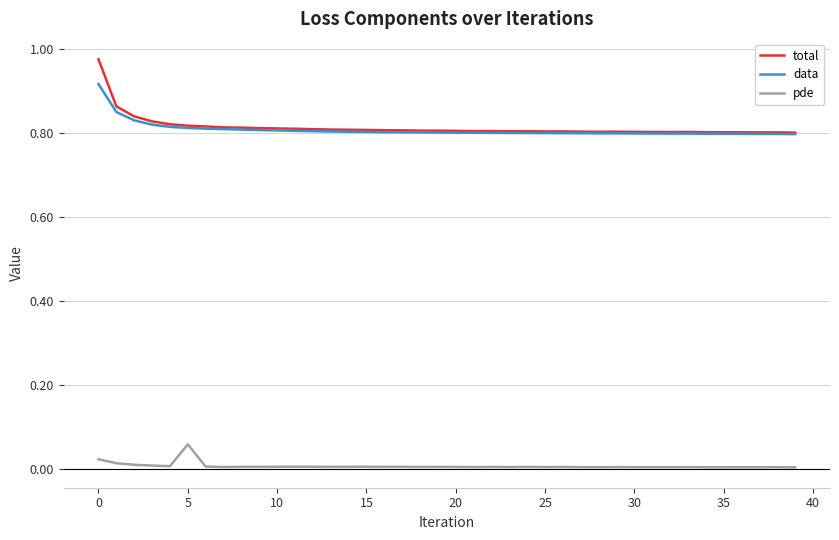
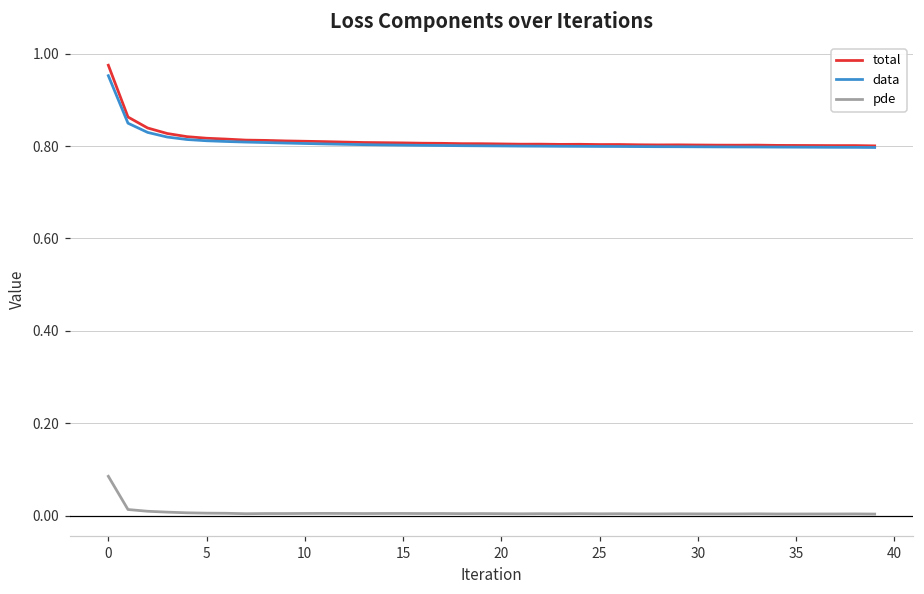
  {
    "total": {
      "0": 0.97
    },
    "data": {
-     "0": 0.92
+     "0": 0.95
    },
    "pde": {
-     "0": 0.02,
-     "5": 0.06,
+     "0": 0.09,
+     "5": 0.01,
      "10": 0.00,
      "15": 0.00,
      "20": 0.00,
      "25": 0.00,
      "30": 0.00,
      "35": 0.00
    }
  }
